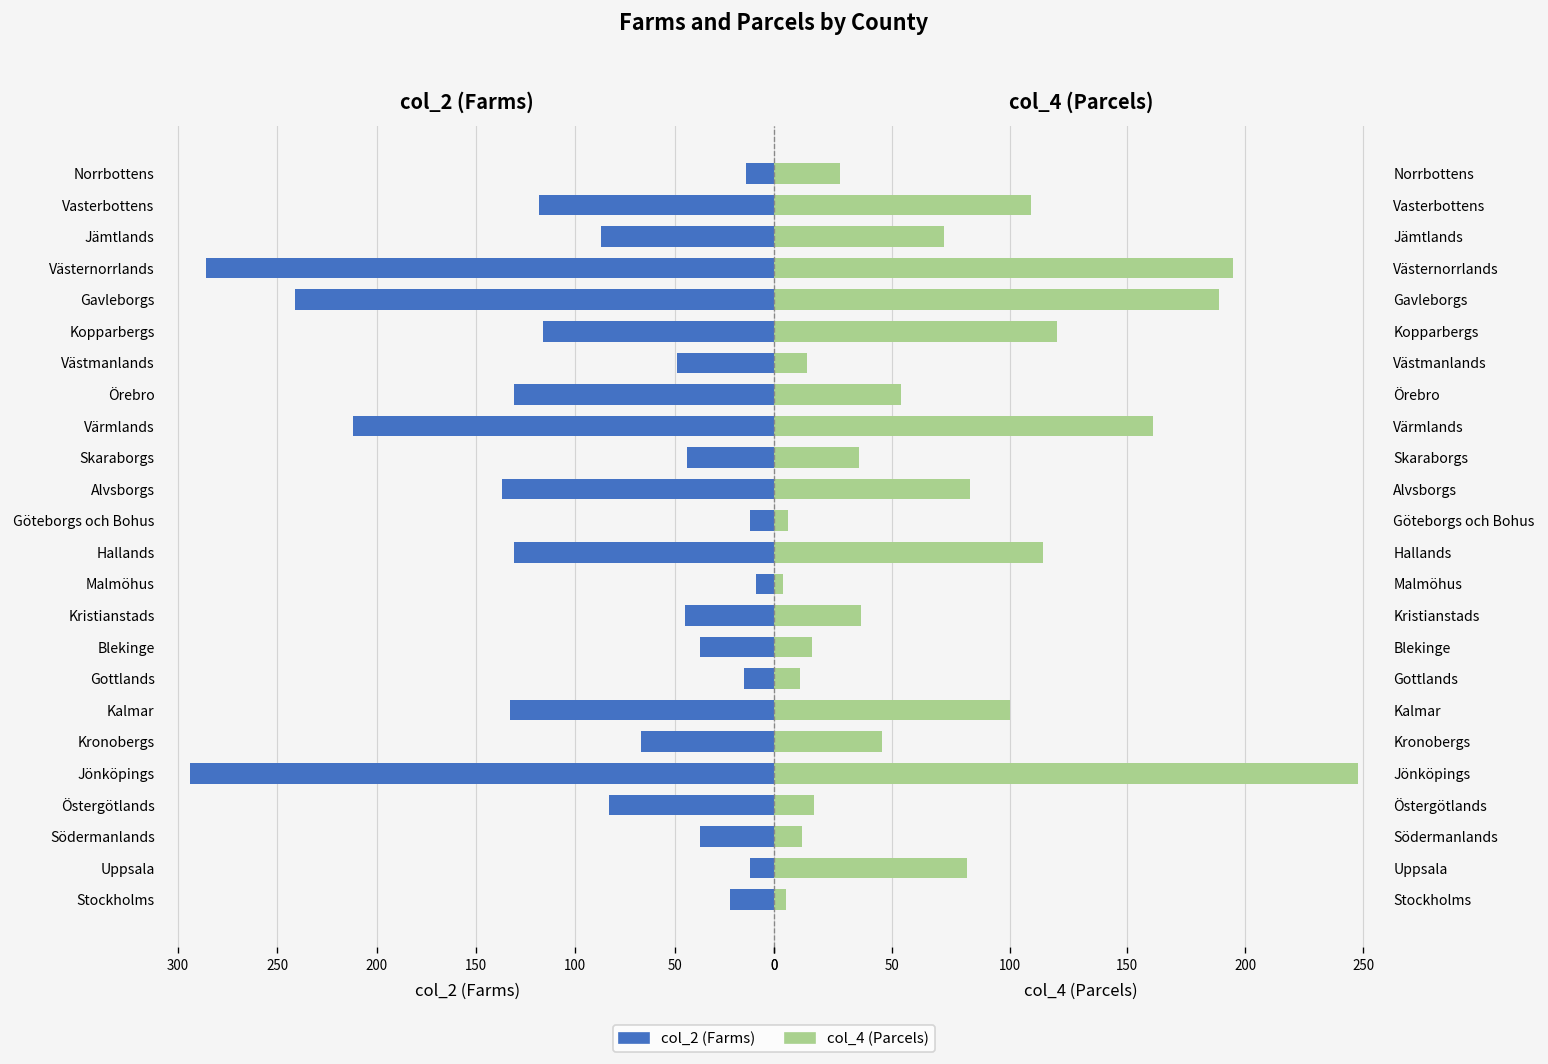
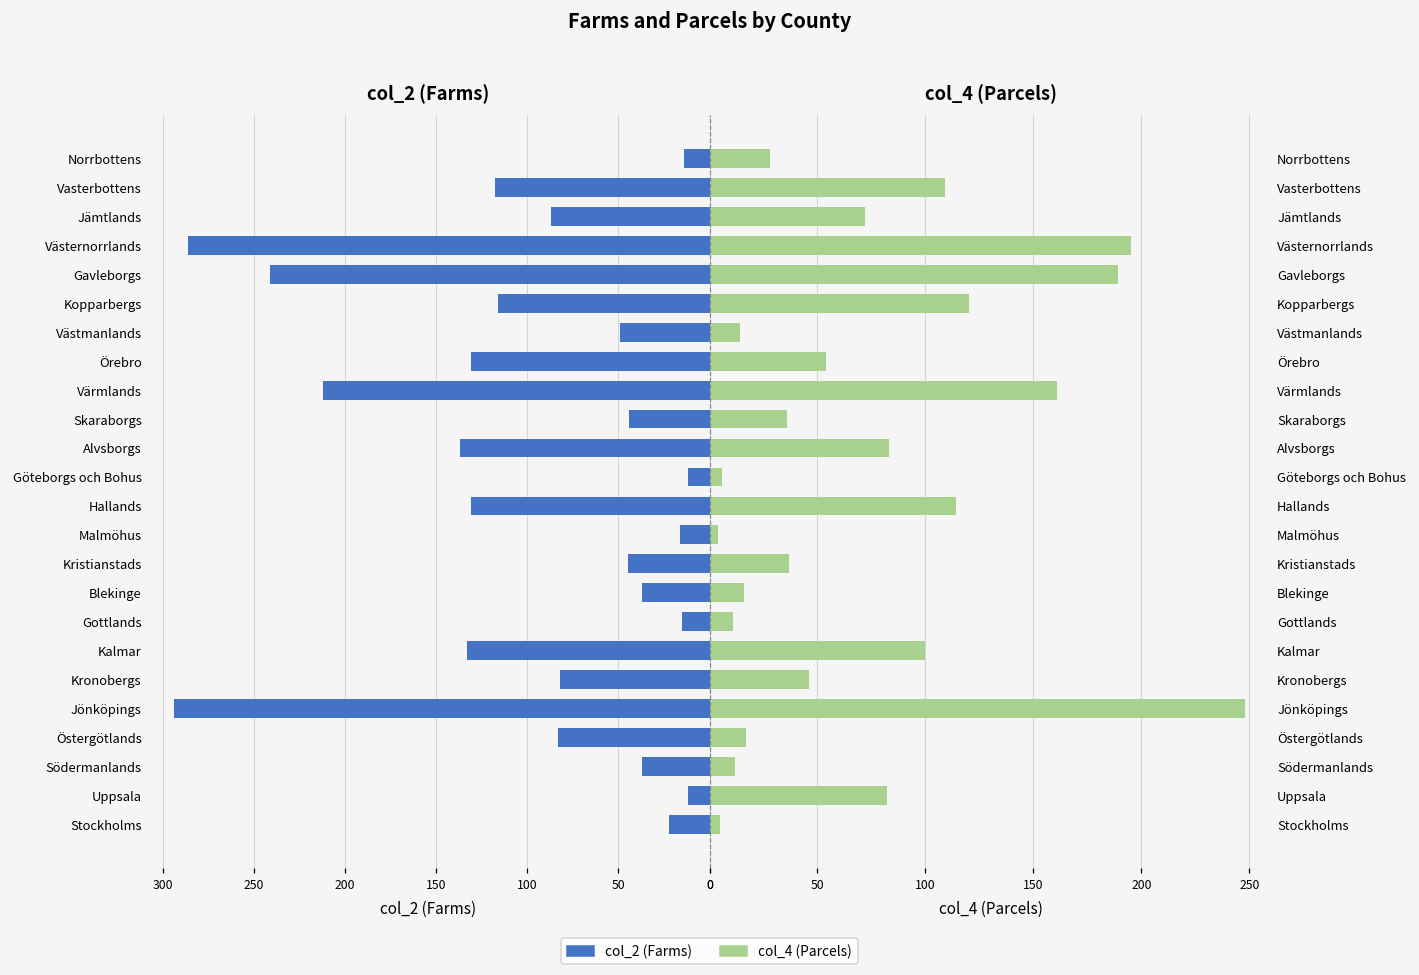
  {
    "col_2 (Farms)": {
      "Norrbottens": 14,
      "Vasterbottens": 118,
      "Jämtlands": 87,
      "Västernorrlands": 286,
      "Gavleborgs": 241,
      "Kopparbergs": 116,
      "Västmanlands": 49,
      "Örebro": 131,
      "Värmlands": 212,
      "Skaraborgs": 44,
      "Alvsborgs": 137,
      "Göteborgs och Bohus": 12,
      "Hallands": 131,
-     "Malmöhus": 9,
+     "Malmöhus": 16,
      "Kristianstads": 45,
      "Blekinge": 37,
      "Gottlands": 15,
      "Kalmar": 133,
-     "Kronobergs": 67,
+     "Kronobergs": 82,
      "Jönköpings": 294,
      "Östergötlands": 83,
      "Södermanlands": 37,
      "Uppsala": 12,
      "Stockholms": 22
    },
    "col_4 (Parcels)": {
      "Norrbottens": 28,
      "Vasterbottens": 109,
      "Jämtlands": 72,
      "Västernorrlands": 195,
      "Gavleborgs": 189,
      "Kopparbergs": 120,
      "Västmanlands": 14,
      "Örebro": 54,
      "Värmlands": 161,
      "Skaraborgs": 36,
      "Alvsborgs": 83,
      "Göteborgs och Bohus": 6,
      "Hallands": 114,
      "Malmöhus": 4,
      "Kristianstads": 37,
      "Blekinge": 16,
      "Gottlands": 11,
      "Kalmar": 100,
      "Kronobergs": 46,
      "Jönköpings": 248,
      "Östergötlands": 17,
      "Södermanlands": 12,
      "Uppsala": 82,
      "Stockholms": 5
    }
  }
